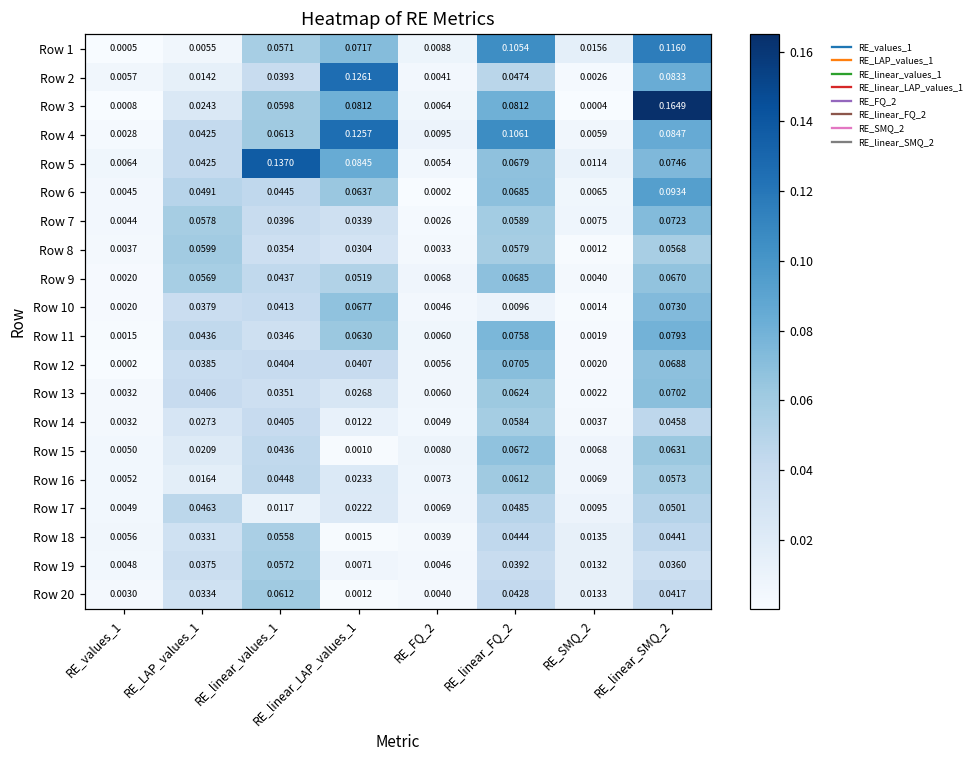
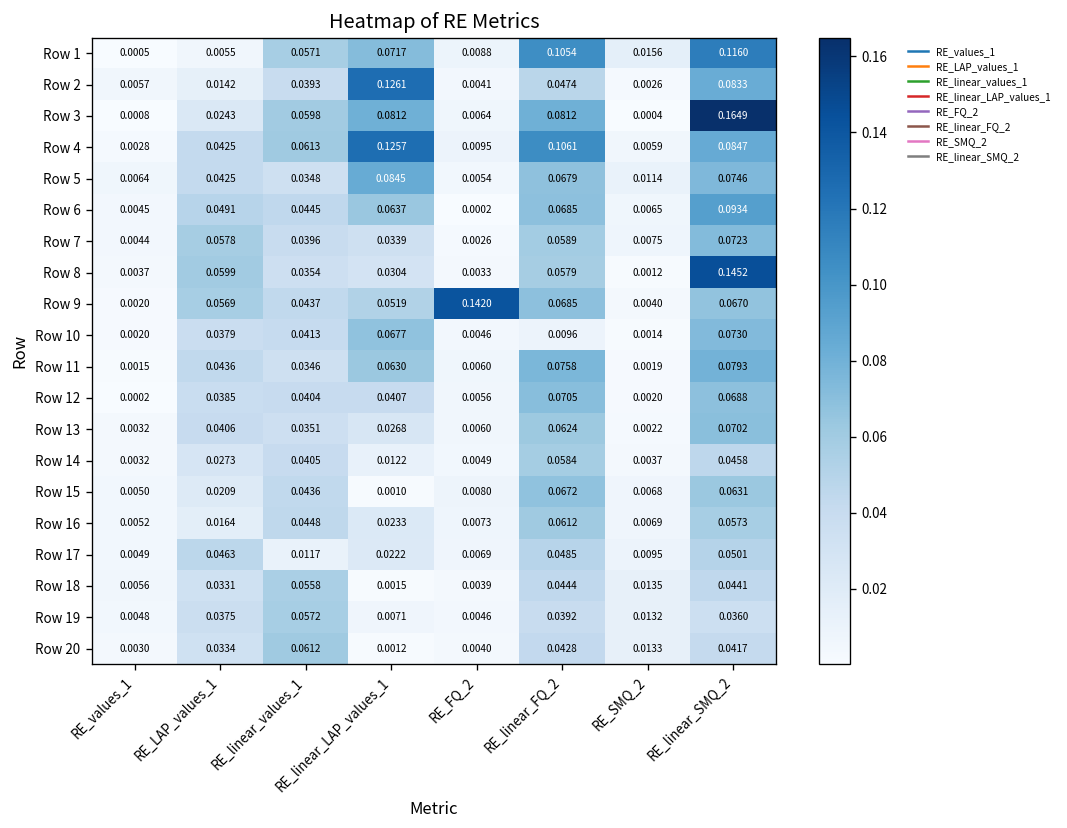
  {
    "Row 1": {
      "RE_values_1": 0.0005,
      "RE_LAP_values_1": 0.0055,
      "RE_linear_values_1": 0.0571,
      "RE_linear_LAP_values_1": 0.0717,
      "RE_FQ_2": 0.0088,
      "RE_linear_FQ_2": 0.1054,
      "RE_SMQ_2": 0.0156,
      "RE_linear_SMQ_2": 0.1160
    },
    "Row 2": {
      "RE_values_1": 0.0057,
      "RE_LAP_values_1": 0.0142,
      "RE_linear_values_1": 0.0393,
      "RE_linear_LAP_values_1": 0.1261,
      "RE_FQ_2": 0.0041,
      "RE_linear_FQ_2": 0.0474,
      "RE_SMQ_2": 0.0026,
      "RE_linear_SMQ_2": 0.0833
    },
    "Row 3": {
      "RE_values_1": 0.0008,
      "RE_LAP_values_1": 0.0243,
      "RE_linear_values_1": 0.0598,
      "RE_linear_LAP_values_1": 0.0812,
      "RE_FQ_2": 0.0064,
      "RE_linear_FQ_2": 0.0812,
      "RE_SMQ_2": 0.0004,
      "RE_linear_SMQ_2": 0.1649
    },
    "Row 4": {
      "RE_values_1": 0.0028,
      "RE_LAP_values_1": 0.0425,
      "RE_linear_values_1": 0.0613,
      "RE_linear_LAP_values_1": 0.1257,
      "RE_FQ_2": 0.0095,
      "RE_linear_FQ_2": 0.1061,
      "RE_SMQ_2": 0.0059,
      "RE_linear_SMQ_2": 0.0847
    },
    "Row 5": {
      "RE_values_1": 0.0064,
      "RE_LAP_values_1": 0.0425,
-     "RE_linear_values_1": 0.1370,
+     "RE_linear_values_1": 0.0348,
      "RE_linear_LAP_values_1": 0.0845,
      "RE_FQ_2": 0.0054,
      "RE_linear_FQ_2": 0.0679,
      "RE_SMQ_2": 0.0114,
      "RE_linear_SMQ_2": 0.0746
    },
    "Row 6": {
      "RE_values_1": 0.0045,
      "RE_LAP_values_1": 0.0491,
      "RE_linear_values_1": 0.0445,
      "RE_linear_LAP_values_1": 0.0637,
      "RE_FQ_2": 0.0002,
      "RE_linear_FQ_2": 0.0685,
      "RE_SMQ_2": 0.0065,
      "RE_linear_SMQ_2": 0.0934
    },
    "Row 7": {
      "RE_values_1": 0.0044,
      "RE_LAP_values_1": 0.0578,
      "RE_linear_values_1": 0.0396,
      "RE_linear_LAP_values_1": 0.0339,
      "RE_FQ_2": 0.0026,
      "RE_linear_FQ_2": 0.0589,
      "RE_SMQ_2": 0.0075,
      "RE_linear_SMQ_2": 0.0723
    },
    "Row 8": {
      "RE_values_1": 0.0037,
      "RE_LAP_values_1": 0.0599,
      "RE_linear_values_1": 0.0354,
      "RE_linear_LAP_values_1": 0.0304,
      "RE_FQ_2": 0.0033,
      "RE_linear_FQ_2": 0.0579,
      "RE_SMQ_2": 0.0012,
-     "RE_linear_SMQ_2": 0.0568
+     "RE_linear_SMQ_2": 0.1452
    },
    "Row 9": {
      "RE_values_1": 0.0020,
      "RE_LAP_values_1": 0.0569,
      "RE_linear_values_1": 0.0437,
      "RE_linear_LAP_values_1": 0.0519,
-     "RE_FQ_2": 0.0068,
+     "RE_FQ_2": 0.1420,
      "RE_linear_FQ_2": 0.0685,
      "RE_SMQ_2": 0.0040,
      "RE_linear_SMQ_2": 0.0670
    },
    "Row 10": {
      "RE_values_1": 0.0020,
      "RE_LAP_values_1": 0.0379,
      "RE_linear_values_1": 0.0413,
      "RE_linear_LAP_values_1": 0.0677,
      "RE_FQ_2": 0.0046,
      "RE_linear_FQ_2": 0.0096,
      "RE_SMQ_2": 0.0014,
      "RE_linear_SMQ_2": 0.0730
    },
    "Row 11": {
      "RE_values_1": 0.0015,
      "RE_LAP_values_1": 0.0436,
      "RE_linear_values_1": 0.0346,
      "RE_linear_LAP_values_1": 0.0630,
      "RE_FQ_2": 0.0060,
      "RE_linear_FQ_2": 0.0758,
      "RE_SMQ_2": 0.0019,
      "RE_linear_SMQ_2": 0.0793
    },
    "Row 12": {
      "RE_values_1": 0.0002,
      "RE_LAP_values_1": 0.0385,
      "RE_linear_values_1": 0.0404,
      "RE_linear_LAP_values_1": 0.0407,
      "RE_FQ_2": 0.0056,
      "RE_linear_FQ_2": 0.0705,
      "RE_SMQ_2": 0.0020,
      "RE_linear_SMQ_2": 0.0688
    },
    "Row 13": {
      "RE_values_1": 0.0032,
      "RE_LAP_values_1": 0.0406,
      "RE_linear_values_1": 0.0351,
      "RE_linear_LAP_values_1": 0.0268,
      "RE_FQ_2": 0.0060,
      "RE_linear_FQ_2": 0.0624,
      "RE_SMQ_2": 0.0022,
      "RE_linear_SMQ_2": 0.0702
    },
    "Row 14": {
      "RE_values_1": 0.0032,
      "RE_LAP_values_1": 0.0273,
      "RE_linear_values_1": 0.0405,
      "RE_linear_LAP_values_1": 0.0122,
      "RE_FQ_2": 0.0049,
      "RE_linear_FQ_2": 0.0584,
      "RE_SMQ_2": 0.0037,
      "RE_linear_SMQ_2": 0.0458
    },
    "Row 15": {
      "RE_values_1": 0.0050,
      "RE_LAP_values_1": 0.0209,
      "RE_linear_values_1": 0.0436,
      "RE_linear_LAP_values_1": 0.0010,
      "RE_FQ_2": 0.0080,
      "RE_linear_FQ_2": 0.0672,
      "RE_SMQ_2": 0.0068,
      "RE_linear_SMQ_2": 0.0631
    },
    "Row 16": {
      "RE_values_1": 0.0052,
      "RE_LAP_values_1": 0.0164,
      "RE_linear_values_1": 0.0448,
      "RE_linear_LAP_values_1": 0.0233,
      "RE_FQ_2": 0.0073,
      "RE_linear_FQ_2": 0.0612,
      "RE_SMQ_2": 0.0069,
      "RE_linear_SMQ_2": 0.0573
    },
    "Row 17": {
      "RE_values_1": 0.0049,
      "RE_LAP_values_1": 0.0463,
      "RE_linear_values_1": 0.0117,
      "RE_linear_LAP_values_1": 0.0222,
      "RE_FQ_2": 0.0069,
      "RE_linear_FQ_2": 0.0485,
      "RE_SMQ_2": 0.0095,
      "RE_linear_SMQ_2": 0.0501
    },
    "Row 18": {
      "RE_values_1": 0.0056,
      "RE_LAP_values_1": 0.0331,
      "RE_linear_values_1": 0.0558,
      "RE_linear_LAP_values_1": 0.0015,
      "RE_FQ_2": 0.0039,
      "RE_linear_FQ_2": 0.0444,
      "RE_SMQ_2": 0.0135,
      "RE_linear_SMQ_2": 0.0441
    },
    "Row 19": {
      "RE_values_1": 0.0048,
      "RE_LAP_values_1": 0.0375,
      "RE_linear_values_1": 0.0572,
      "RE_linear_LAP_values_1": 0.0071,
      "RE_FQ_2": 0.0046,
      "RE_linear_FQ_2": 0.0392,
      "RE_SMQ_2": 0.0132,
      "RE_linear_SMQ_2": 0.0360
    },
    "Row 20": {
      "RE_values_1": 0.0030,
      "RE_LAP_values_1": 0.0334,
      "RE_linear_values_1": 0.0612,
      "RE_linear_LAP_values_1": 0.0012,
      "RE_FQ_2": 0.0040,
      "RE_linear_FQ_2": 0.0428,
      "RE_SMQ_2": 0.0133,
      "RE_linear_SMQ_2": 0.0417
    }
  }
